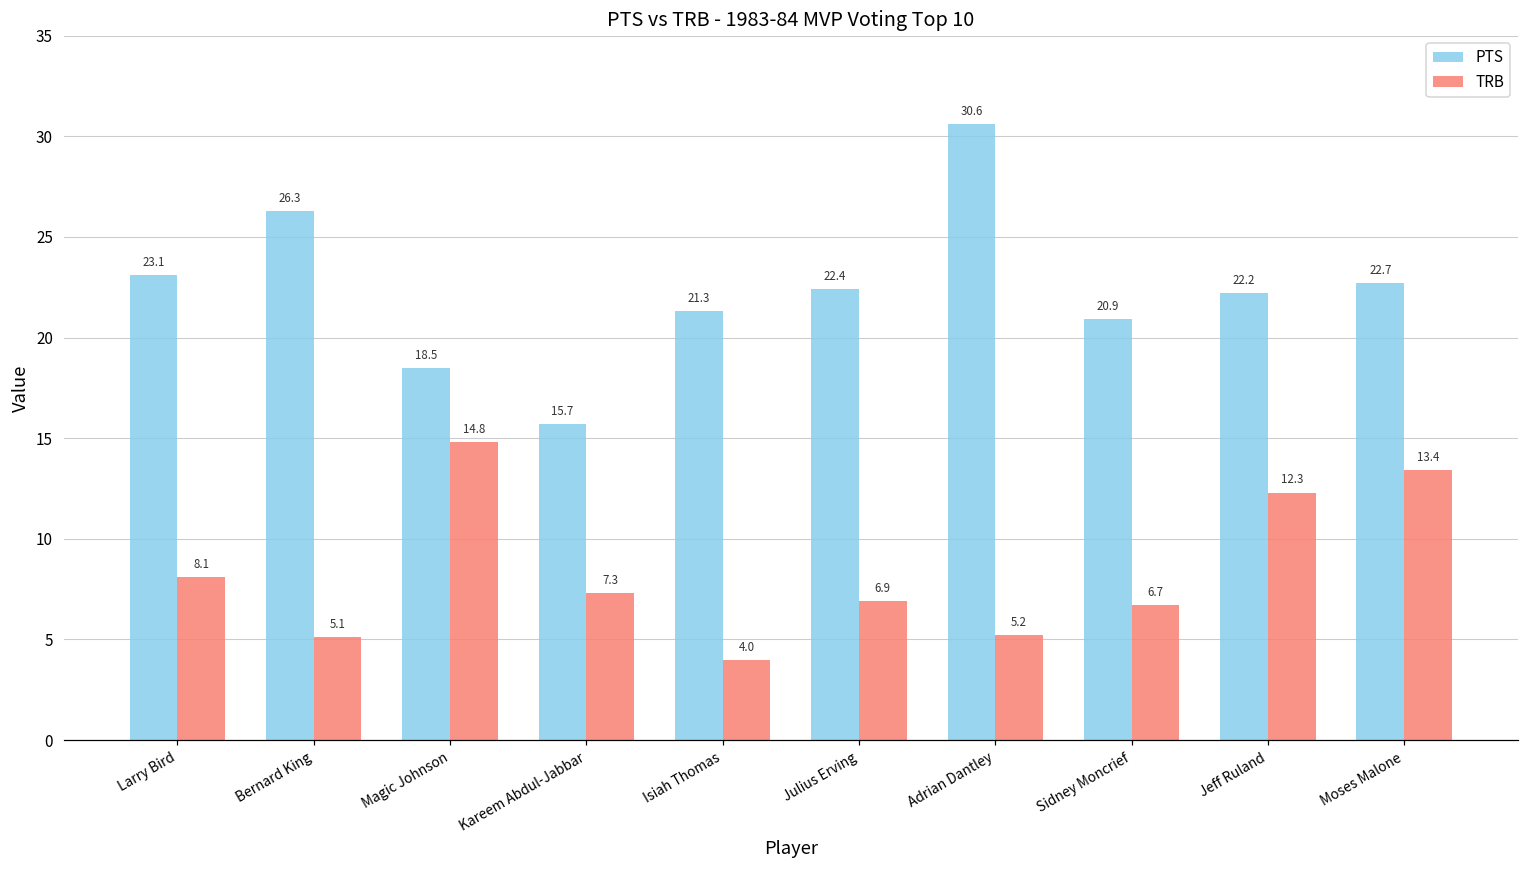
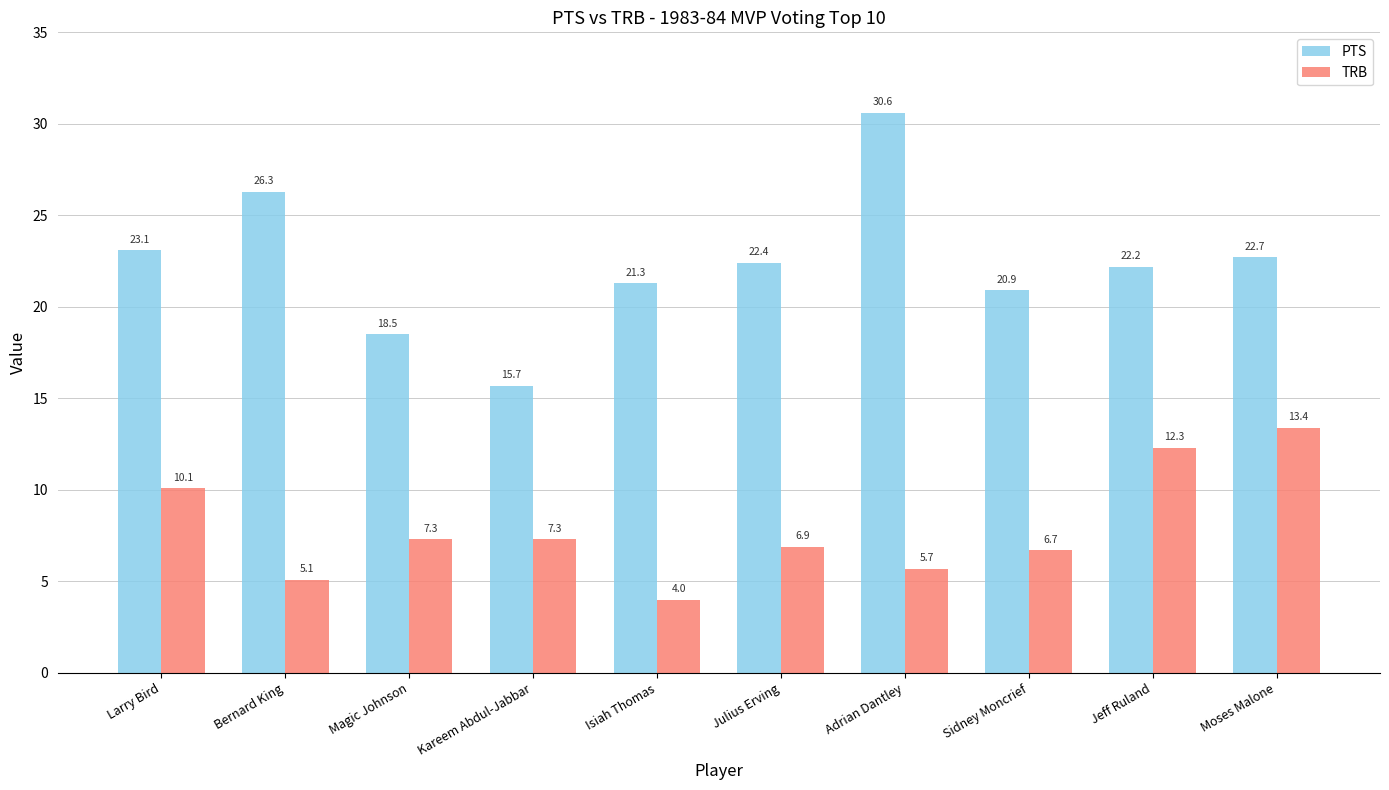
  {
    "PTS": {
      "Larry Bird": 23.1,
      "Bernard King": 26.3,
      "Magic Johnson": 18.5,
      "Kareem Abdul-Jabbar": 15.7,
      "Isiah Thomas": 21.3,
      "Julius Erving": 22.4,
      "Adrian Dantley": 30.6,
      "Sidney Moncrief": 20.9,
      "Jeff Ruland": 22.2,
      "Moses Malone": 22.7
    },
    "TRB": {
-     "Larry Bird": 8.1,
+     "Larry Bird": 10.1,
      "Bernard King": 5.1,
-     "Magic Johnson": 14.8,
+     "Magic Johnson": 7.3,
      "Kareem Abdul-Jabbar": 7.3,
      "Isiah Thomas": 4.0,
      "Julius Erving": 6.9,
-     "Adrian Dantley": 5.2,
+     "Adrian Dantley": 5.7,
      "Sidney Moncrief": 6.7,
      "Jeff Ruland": 12.3,
      "Moses Malone": 13.4
    }
  }
